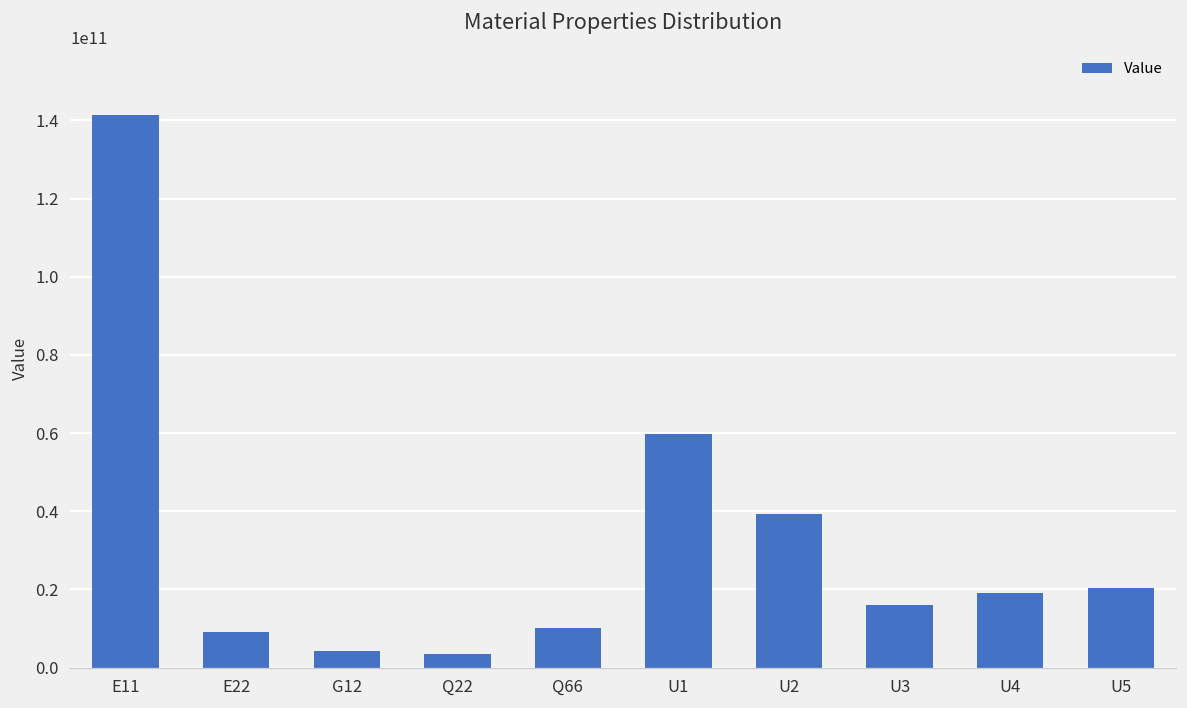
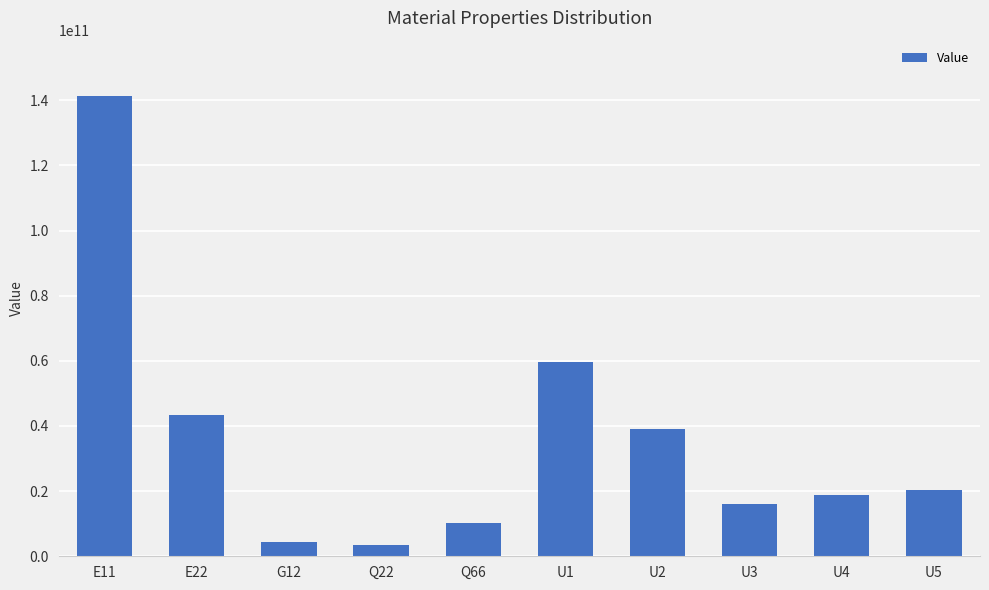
  {
    "E11": 141000000000,
-   "E22": 9000000000,
+   "E22": 43000000000,
    "G12": 4000000000,
    "Q22": 3000000000,
    "Q66": 10000000000,
    "U1": 60000000000,
    "U2": 39000000000,
    "U3": 16000000000,
    "U4": 19000000000,
    "U5": 20000000000
  }
